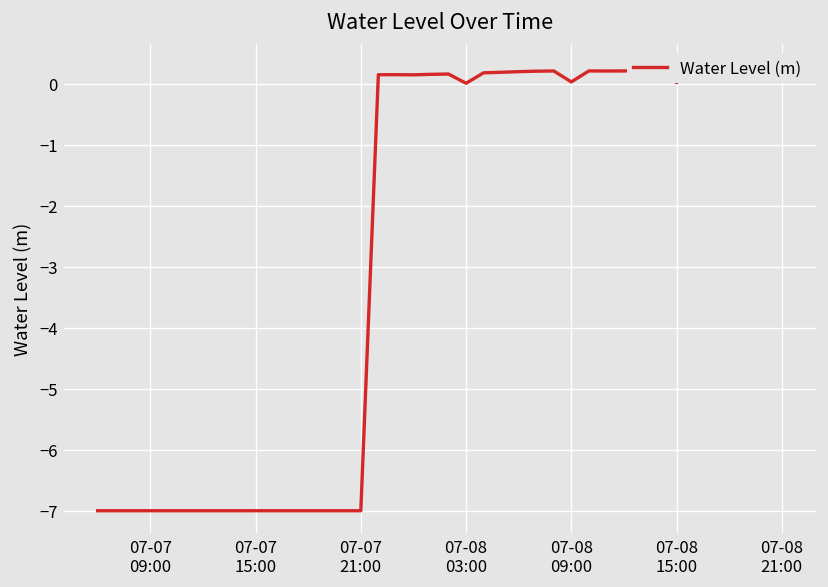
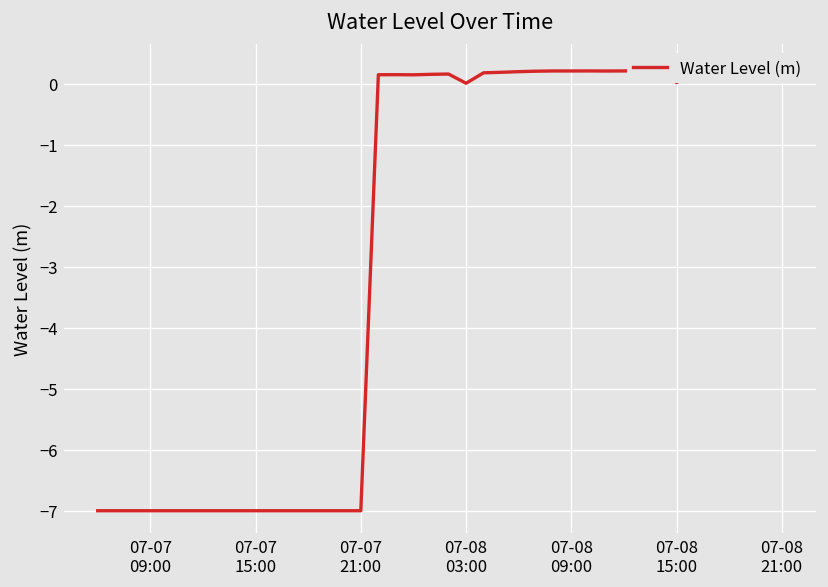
  {
    "07-07 09:00": -7.0,
    "07-07 15:00": -7.0,
    "07-07 21:00": -7.0,
    "07-08 03:00": 0.0,
-   "07-08 09:00": 0.0
+   "07-08 09:00": 0.2
  }
